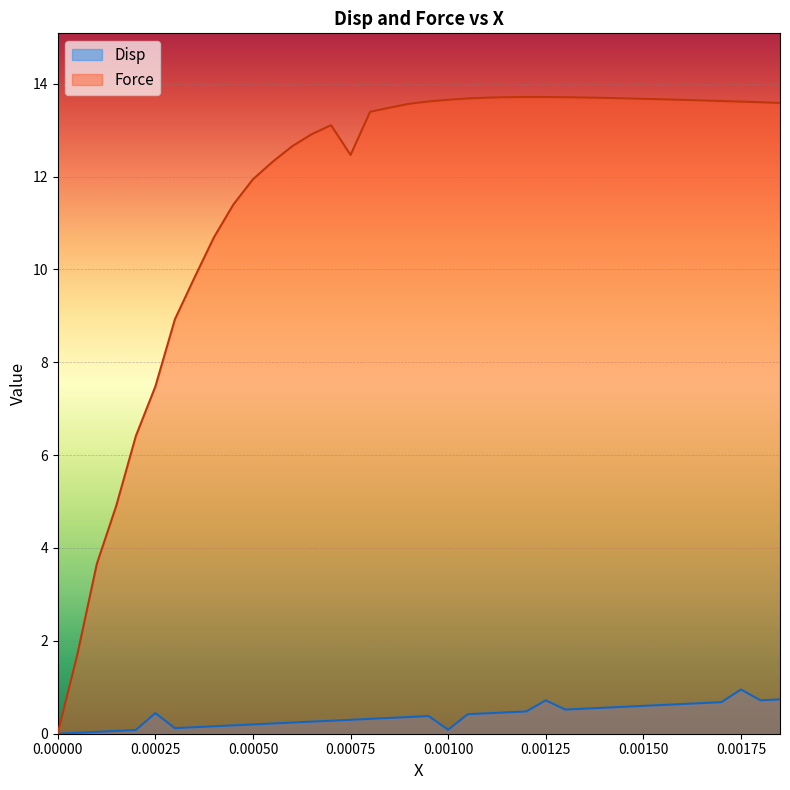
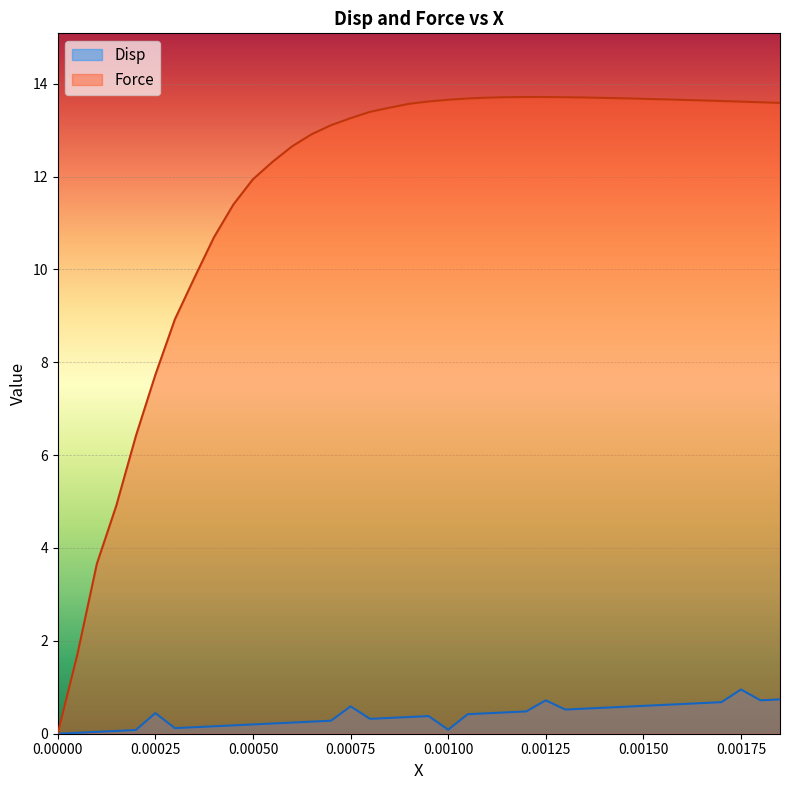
  {
    "Disp": {
      "0.00025": 0.4,
      "0.00050": 0.2,
-     "0.00075": 0.3,
+     "0.00075": 0.6,
      "0.00100": 0.1,
      "0.00125": 0.7,
      "0.00150": 0.6,
      "0.00175": 1.0
    },
    "Force": {
-     "0.00025": 7.5,
+     "0.00025": 7.7,
      "0.00050": 11.9,
-     "0.00075": 12.5,
+     "0.00075": 13.3,
      "0.00100": 13.7,
      "0.00125": 13.7,
      "0.00150": 13.7,
      "0.00175": 13.6
    }
  }
